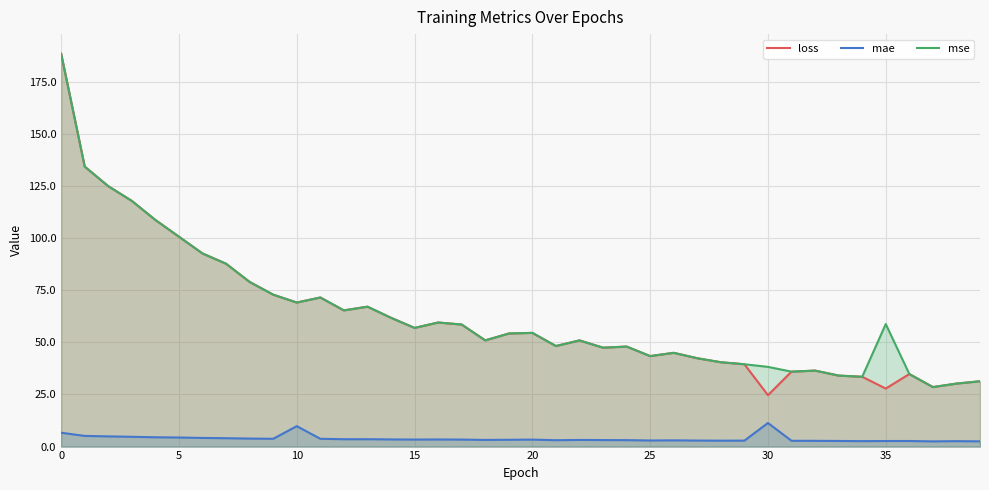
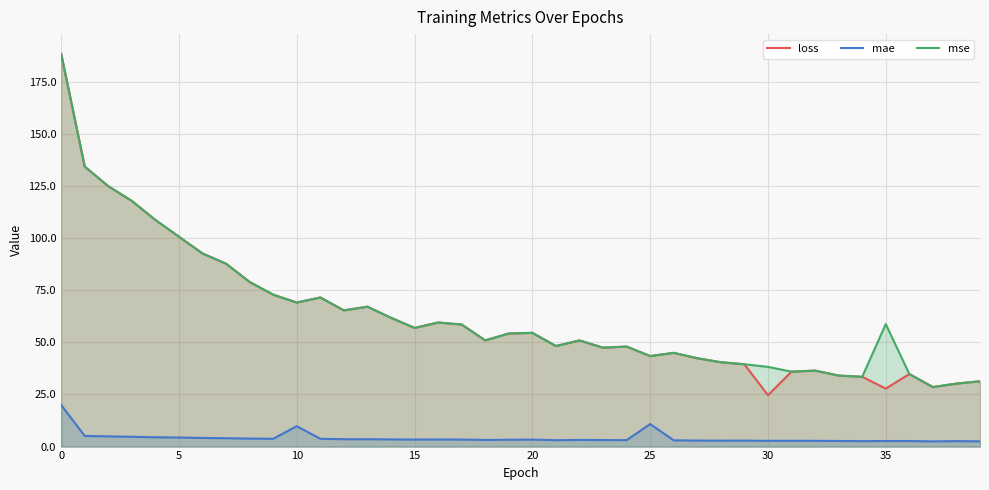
  {
    "loss": {
      "30": 25,
      "35": 28
    },
    "mae": {
-     "0": 7,
+     "0": 20,
      "5": 4,
      "10": 10,
      "15": 3,
      "20": 3,
-     "25": 3,
-     "30": 11,
+     "25": 11,
+     "30": 3,
      "35": 3
    },
    "mse": {
      "30": 38,
      "35": 59
    }
  }
